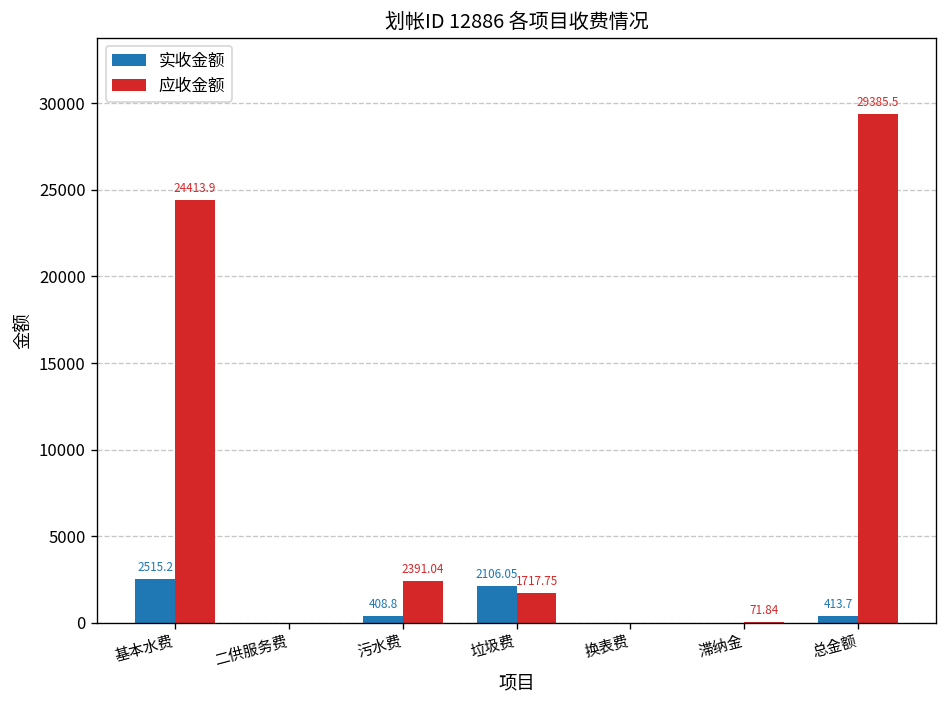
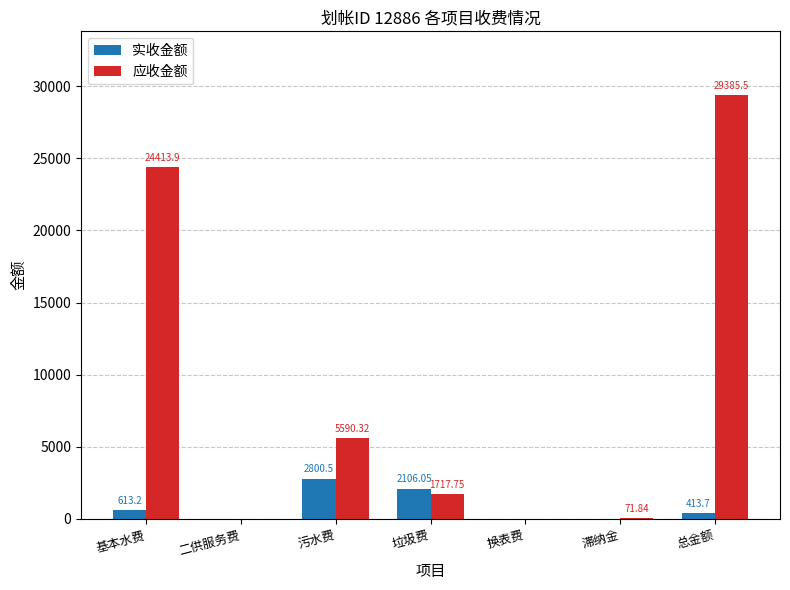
  {
    "实收金额": {
-     "基本水费": 2515.2,
-     "污水费": 408.8,
+     "基本水费": 613.2,
+     "污水费": 2800.5,
      "垃圾费": 2106.05,
      "总金额": 413.7
    },
    "应收金额": {
      "基本水费": 24413.9,
-     "污水费": 2391.04,
+     "污水费": 5590.32,
      "垃圾费": 1717.75,
      "滞纳金": 71.84,
      "总金额": 29385.5
    }
  }
